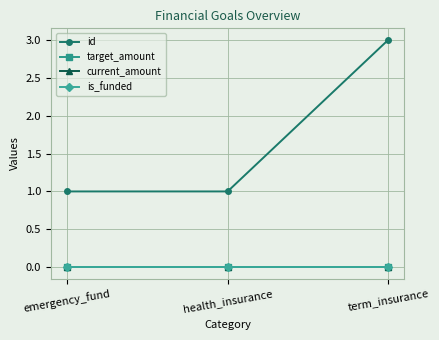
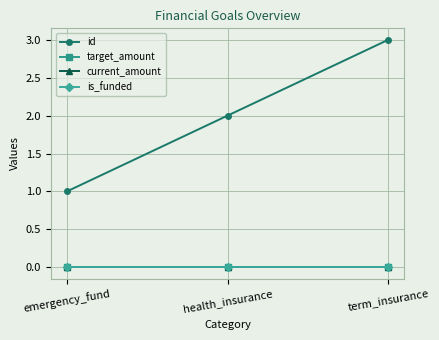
  {
    "id": {
      "emergency_fund": 1,
-     "health_insurance": 1,
+     "health_insurance": 2,
      "term_insurance": 3
    },
    "is_funded": {
      "emergency_fund": 0,
      "health_insurance": 0,
      "term_insurance": 0
    }
  }
